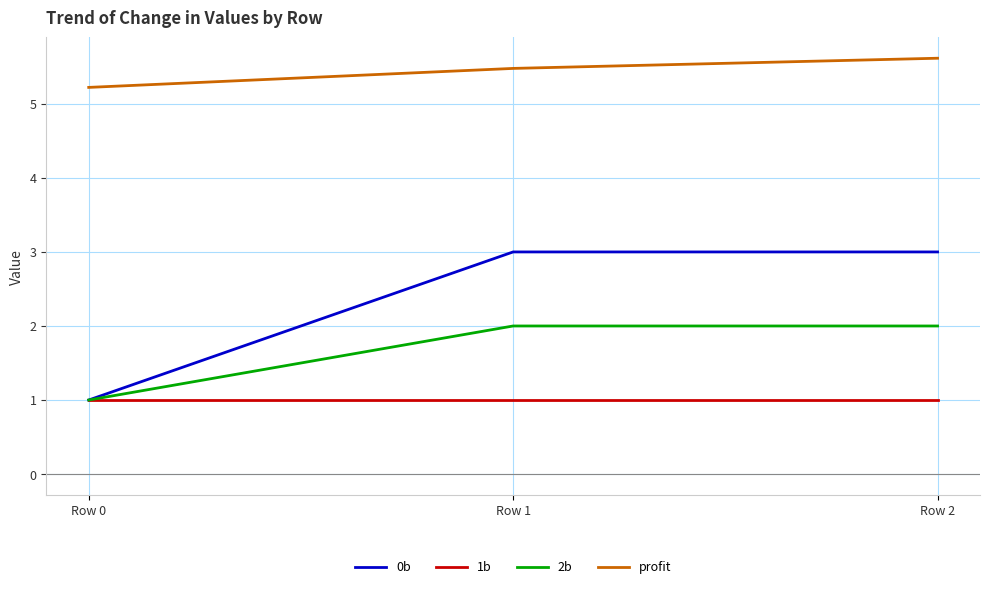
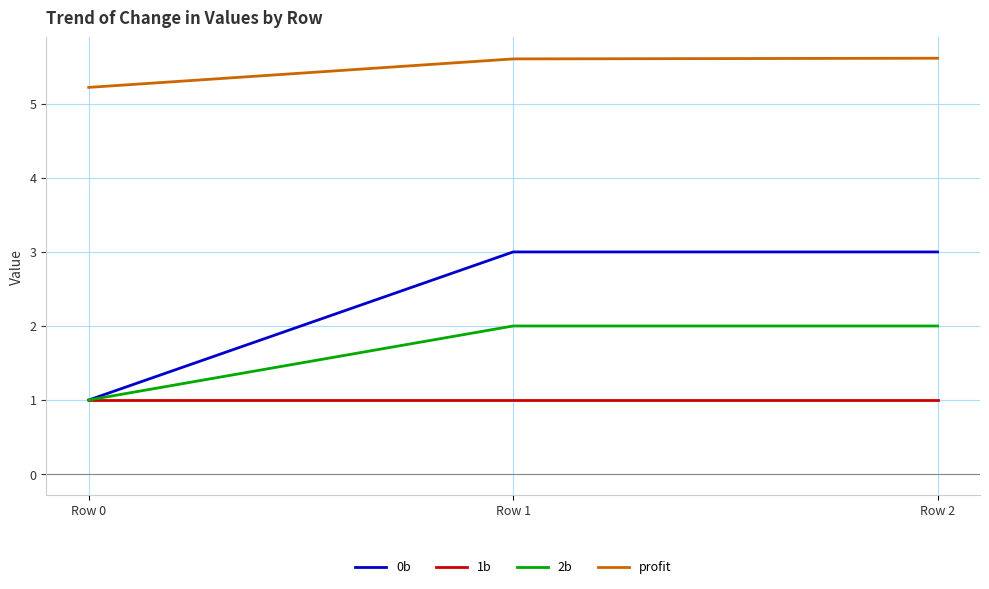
  {
    "0b": {
      "Row 1": 3.0,
      "Row 2": 3.0
    },
    "1b": {
      "Row 1": 1.0,
      "Row 2": 1.0
    },
    "2b": {
      "Row 1": 2.0,
      "Row 2": 2.0
    },
    "profit": {
      "Row 0": 5.2,
-     "Row 1": 5.5,
+     "Row 1": 5.6,
      "Row 2": 5.6
    }
  }
